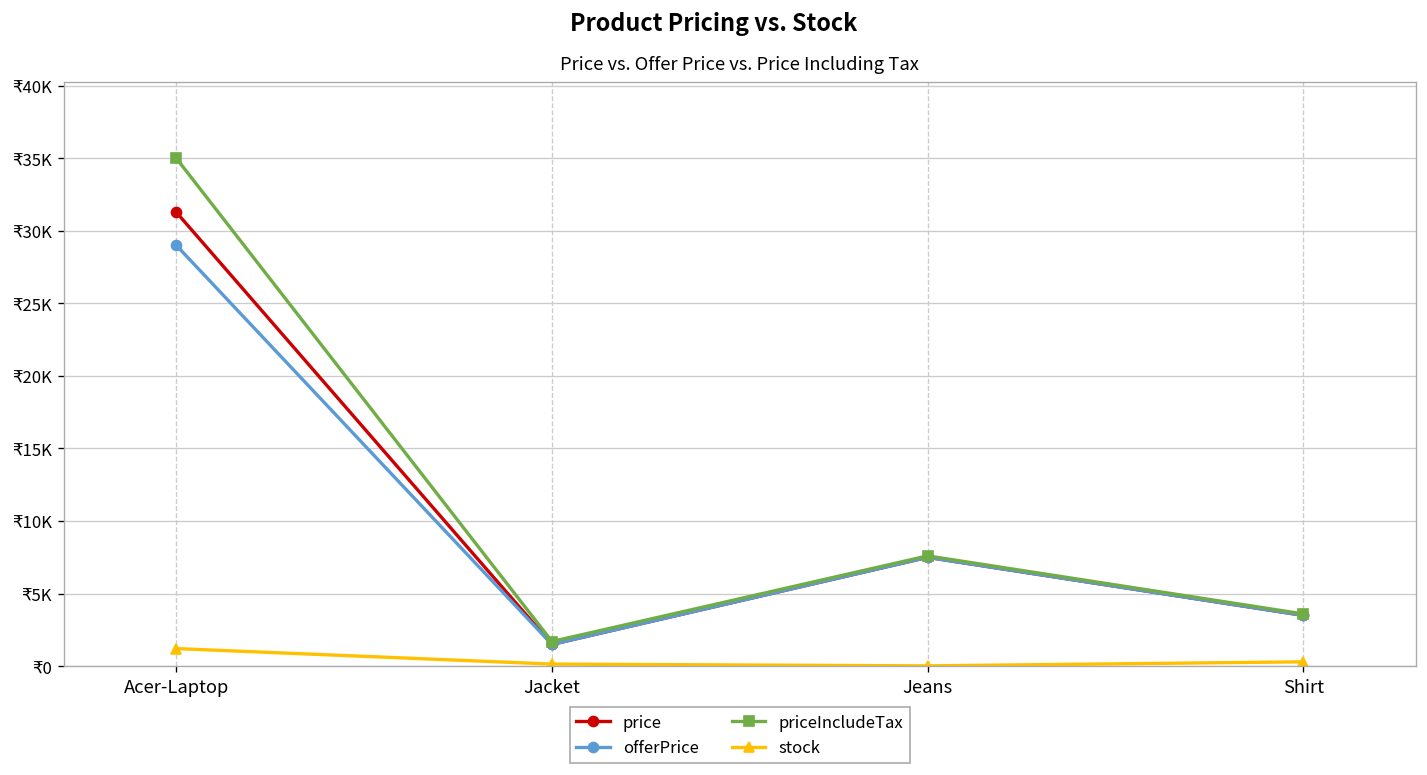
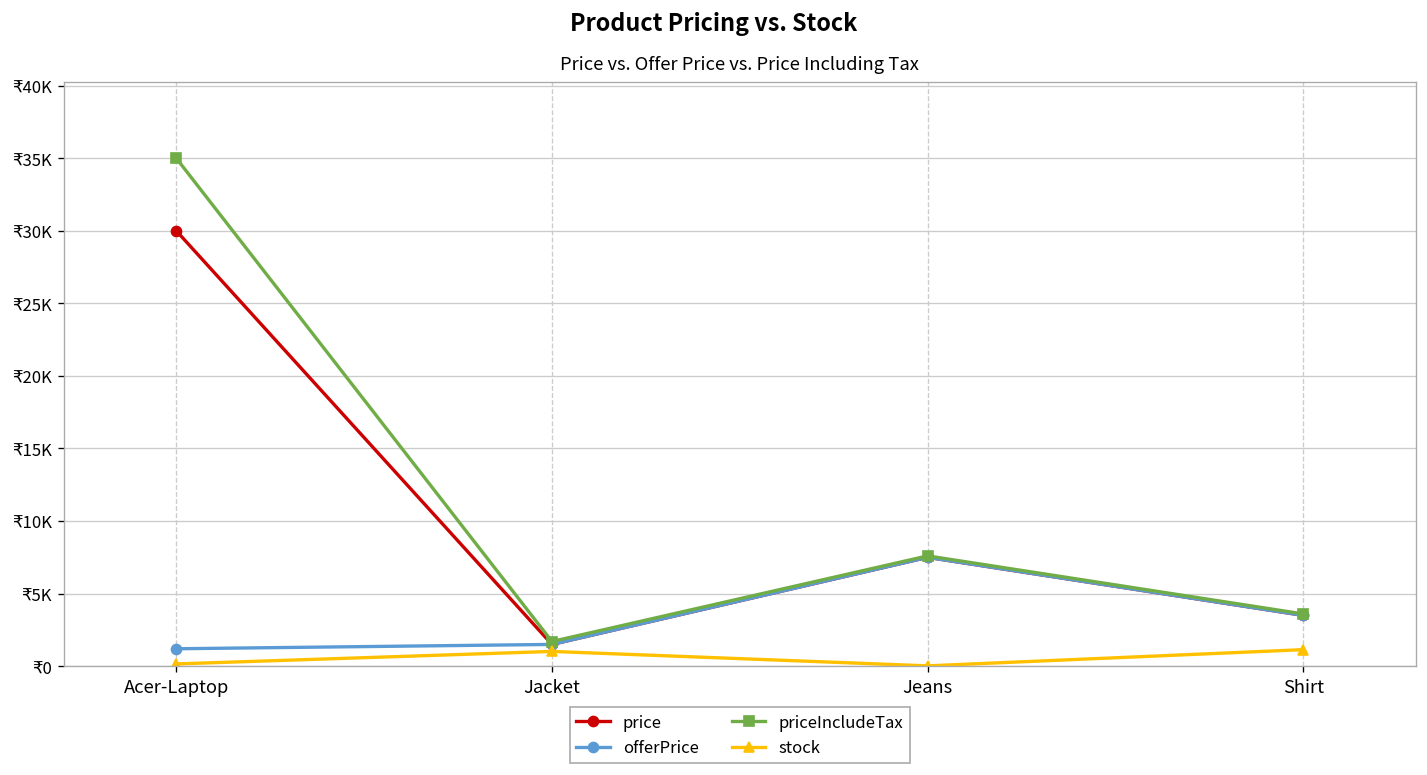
  {
    "price": {
-     "Acer-Laptop": "₹31300"
+     "Acer-Laptop": "₹30000"
    },
    "offerPrice": {
-     "Acer-Laptop": "₹29000"
+     "Acer-Laptop": "₹1200"
    },
    "priceIncludeTax": {
      "Acer-Laptop": "₹35000"
    },
    "stock": {
-     "Acer-Laptop": "₹1200",
-     "Jacket": "₹100",
+     "Acer-Laptop": "₹200",
+     "Jacket": "₹1000",
      "Jeans": "₹0",
-     "Shirt": "₹300"
+     "Shirt": "₹1100"
    }
  }
